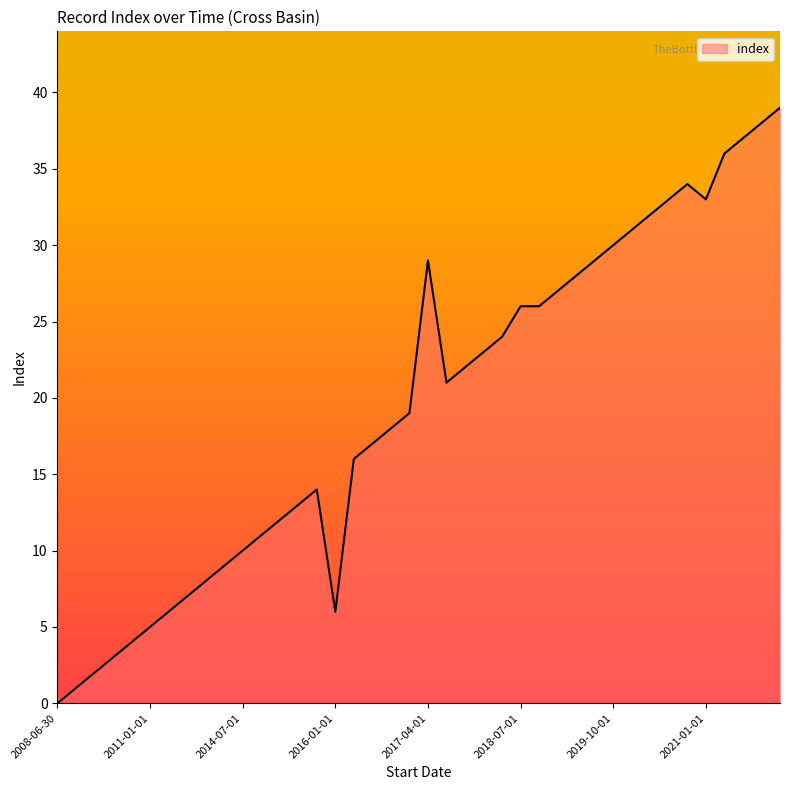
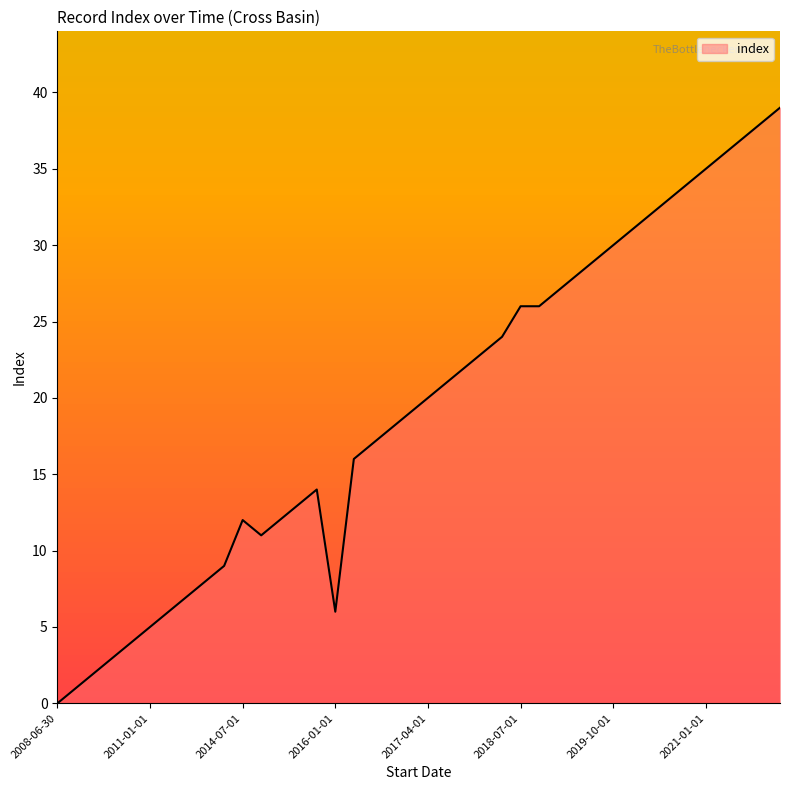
  {
    "2008-06-30": 0,
    "2011-01-01": 5,
-   "2014-07-01": 10,
+   "2014-07-01": 12,
    "2016-01-01": 6,
-   "2017-04-01": 29,
+   "2017-04-01": 20,
    "2018-07-01": 26,
    "2019-10-01": 30,
-   "2021-01-01": 33
+   "2021-01-01": 35
  }
